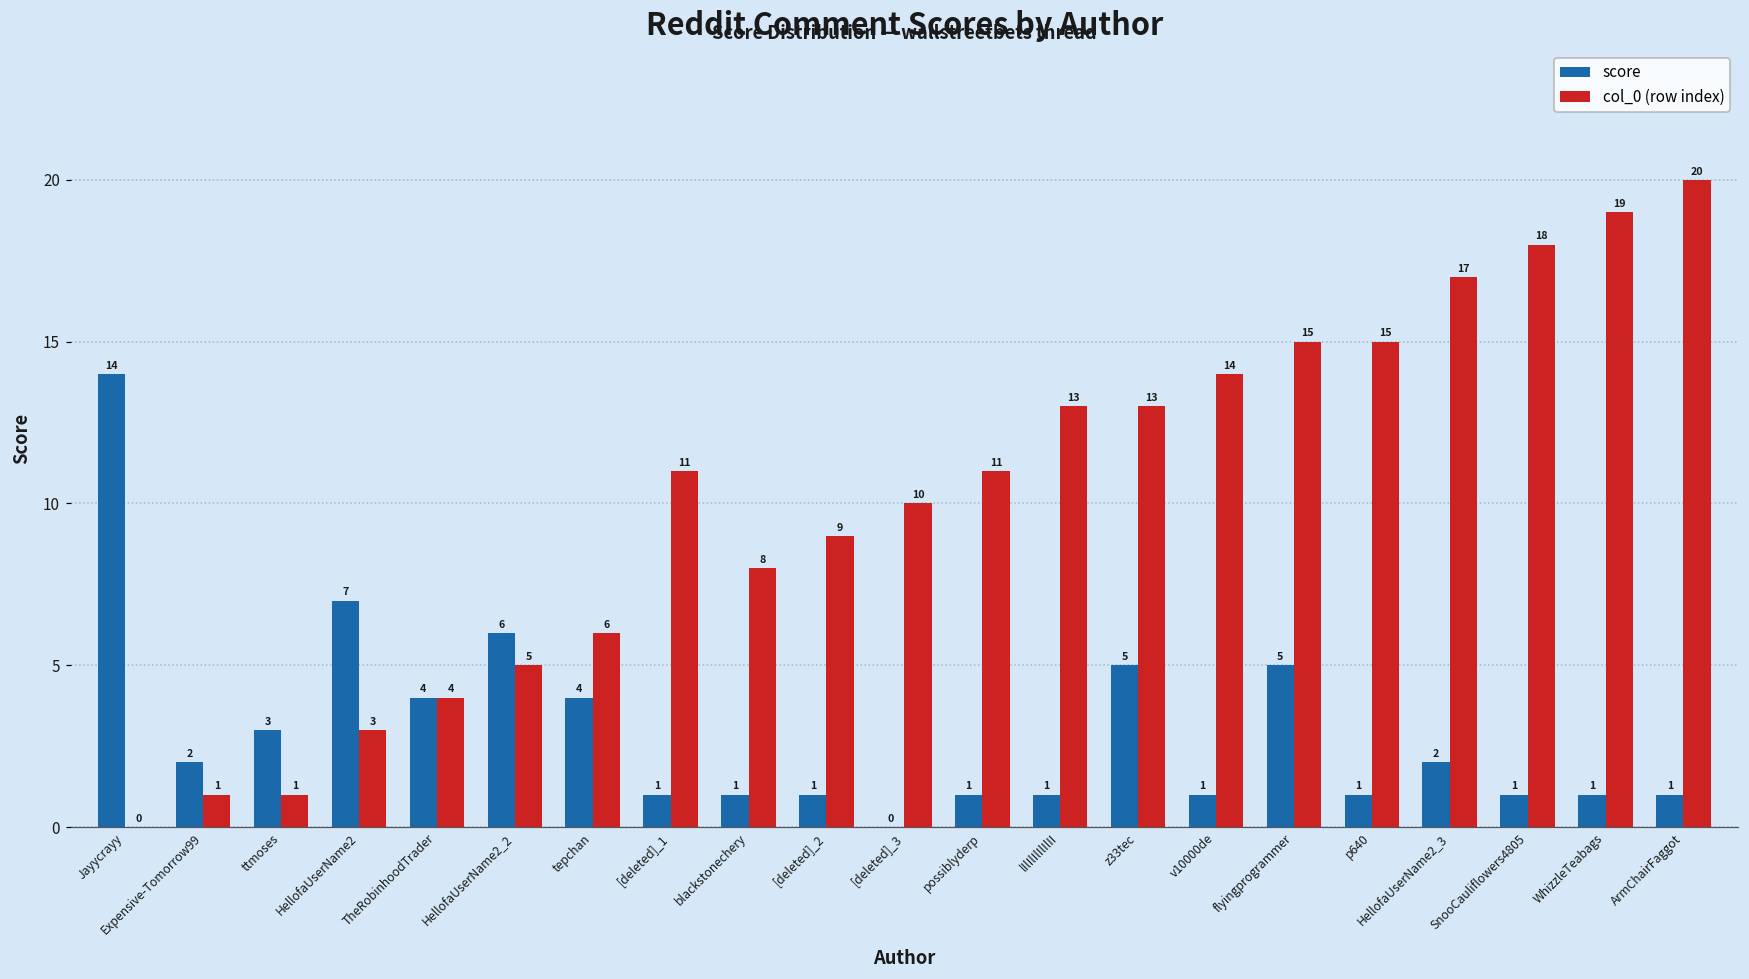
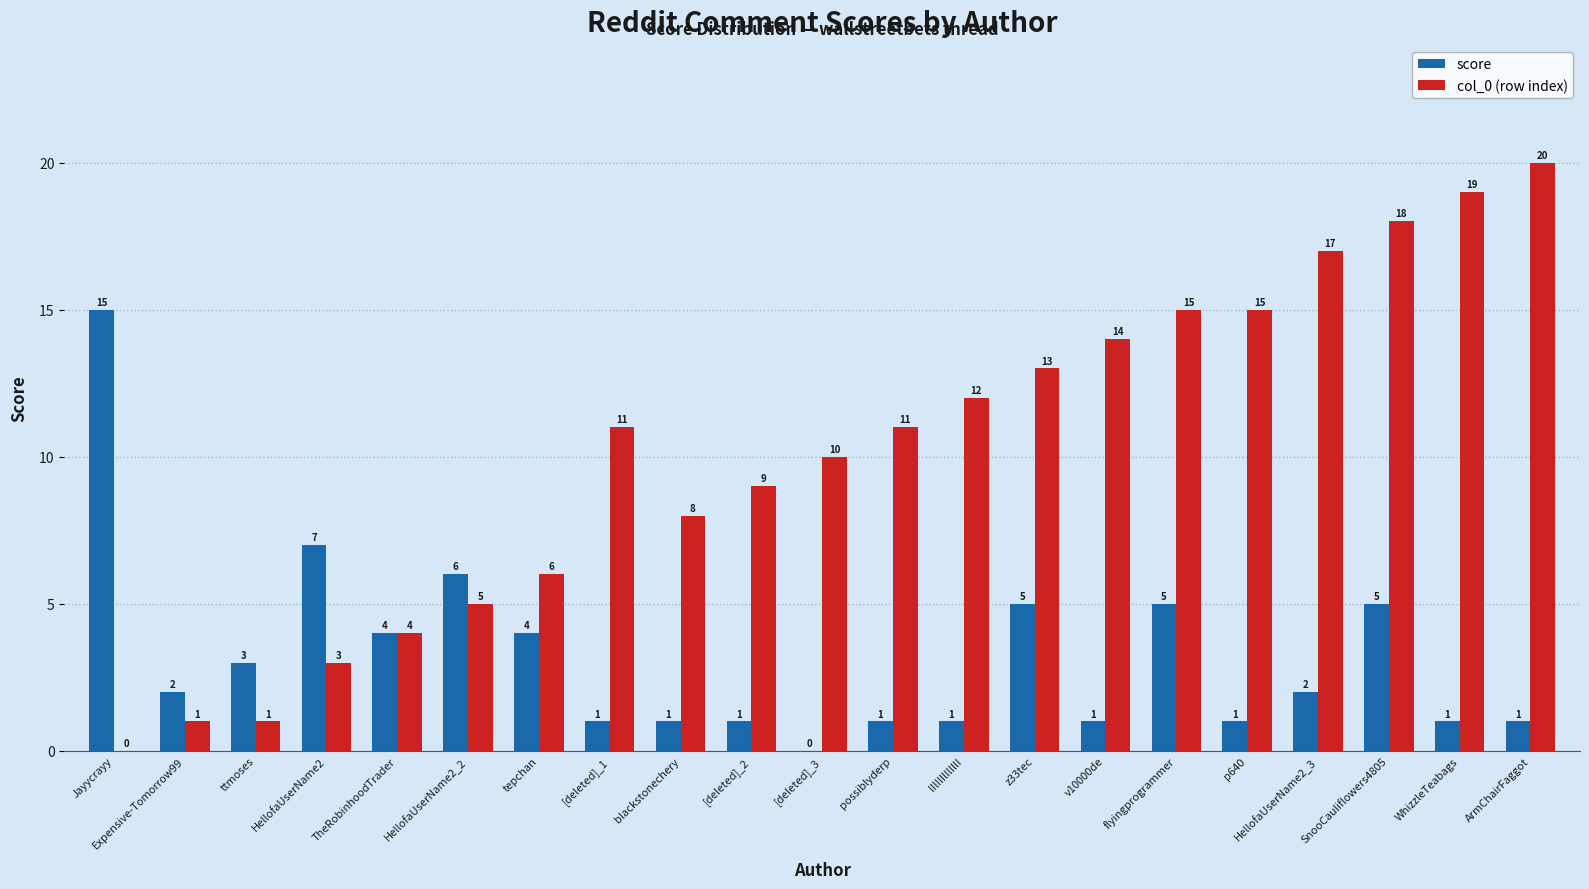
  {
    "score": {
-     "Jayycrayy": 14,
+     "Jayycrayy": 15,
      "Expensive-Tomorrow99": 2,
      "ttmoses": 3,
      "HellofaUserName2": 7,
      "TheRobinhoodTrader": 4,
      "HellofaUserName2_2": 6,
      "tepchan": 4,
      "[deleted]_1": 1,
      "blackstonechery": 1,
      "[deleted]_2": 1,
      "[deleted]_3": 0,
      "possiblyderp": 1,
      "lIlIlIlIlIlII": 1,
      "z33tec": 5,
      "v10000de": 1,
      "flyingprogrammer": 5,
      "p640": 1,
      "HellofaUserName2_3": 2,
-     "SnooCauliflowers4805": 1,
+     "SnooCauliflowers4805": 5,
      "WhizzleTeabags": 1,
      "ArmChairFaggot": 1
    },
    "col_0 (row index)": {
      "Jayycrayy": 0,
      "Expensive-Tomorrow99": 1,
      "ttmoses": 1,
      "HellofaUserName2": 3,
      "TheRobinhoodTrader": 4,
      "HellofaUserName2_2": 5,
      "tepchan": 6,
      "[deleted]_1": 11,
      "blackstonechery": 8,
      "[deleted]_2": 9,
      "[deleted]_3": 10,
      "possiblyderp": 11,
-     "lIlIlIlIlIlII": 13,
+     "lIlIlIlIlIlII": 12,
      "z33tec": 13,
      "v10000de": 14,
      "flyingprogrammer": 15,
      "p640": 15,
      "HellofaUserName2_3": 17,
      "SnooCauliflowers4805": 18,
      "WhizzleTeabags": 19,
      "ArmChairFaggot": 20
    }
  }
